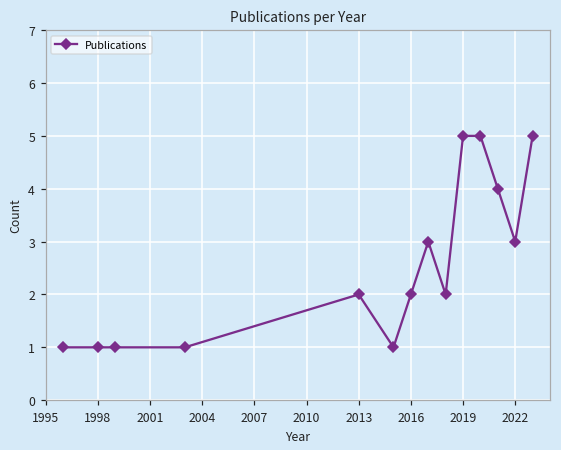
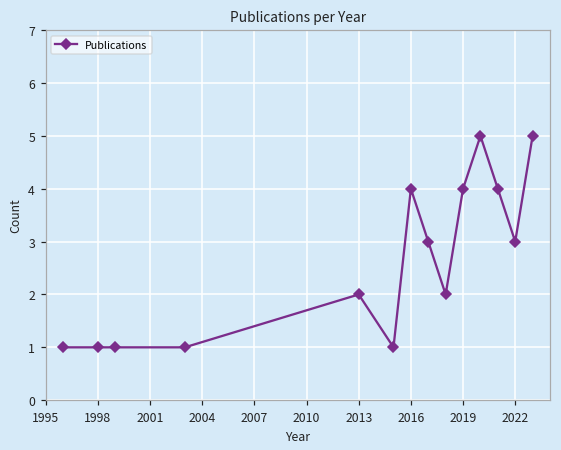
  {
    "1998": 1,
    "2013": 2,
-   "2016": 2,
-   "2019": 5,
+   "2016": 4,
+   "2019": 4,
    "2022": 3
  }
